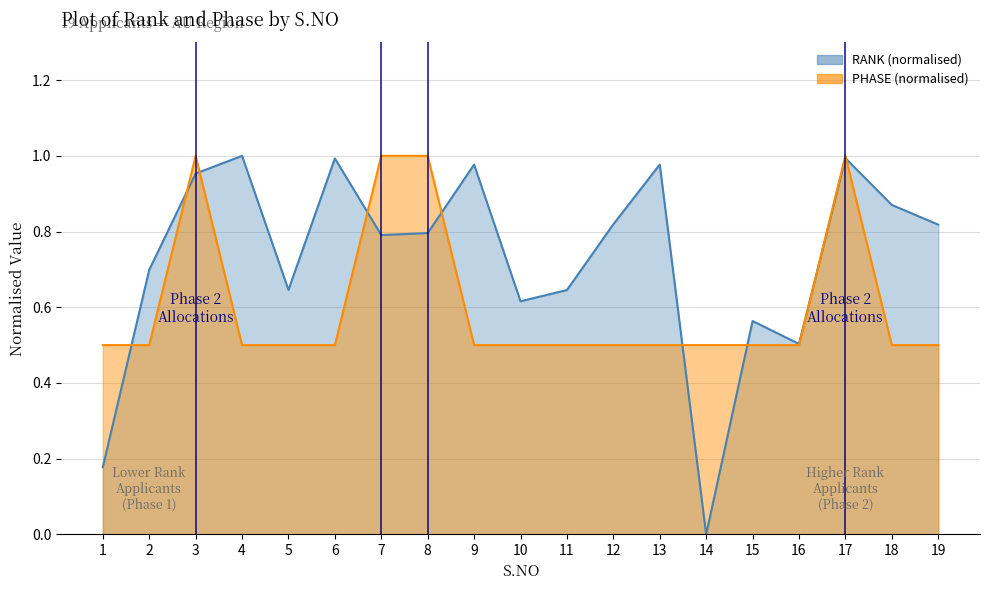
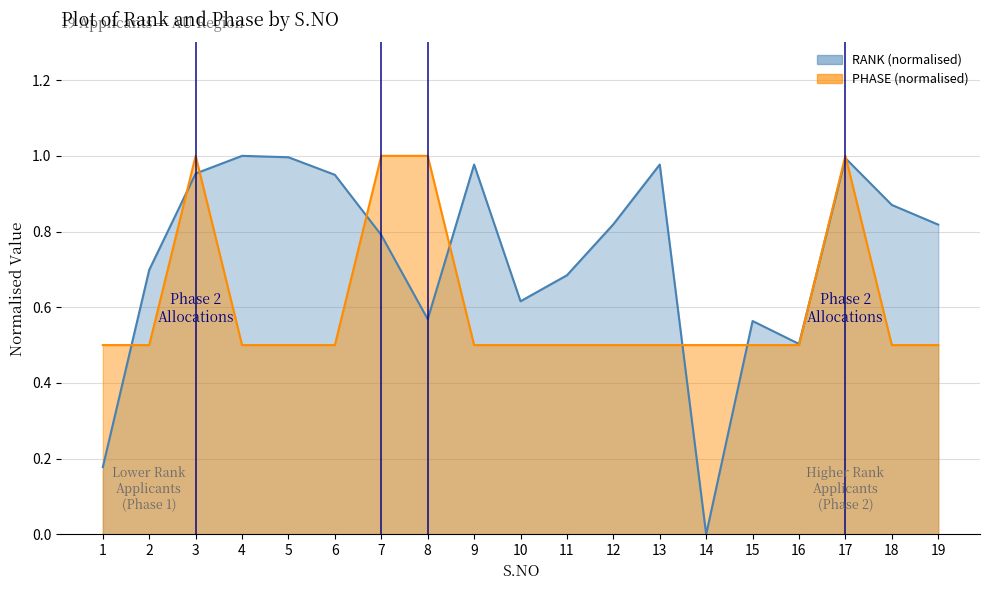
  {
    "RANK (normalised)": {
      "2": 0.70,
      "3": 0.95,
      "4": 1.00,
-     "5": 0.65,
-     "6": 0.99,
+     "5": 1.00,
+     "6": 0.95,
      "7": 0.79,
-     "8": 0.80,
+     "8": 0.57,
      "9": 0.98,
      "10": 0.62,
-     "11": 0.65,
+     "11": 0.68,
      "12": 0.82,
      "13": 0.98,
      "14": 0.00,
      "15": 0.56,
      "18": 0.87,
      "19": 0.82
    },
    "PHASE (normalised)": {
      "1": 0.50,
      "3": 1.00,
      "5": 0.50,
      "6": 0.50,
      "7": 1.00,
      "8": 1.00,
      "9": 0.50,
      "10": 0.50,
      "11": 0.50,
      "12": 0.50,
      "13": 0.50,
      "14": 0.50,
      "15": 0.50,
      "18": 0.50,
      "19": 0.50
    }
  }
